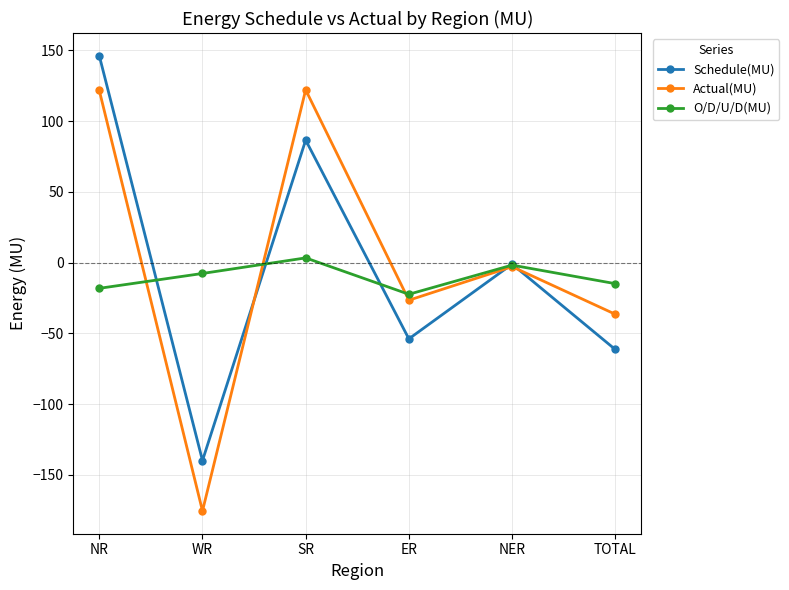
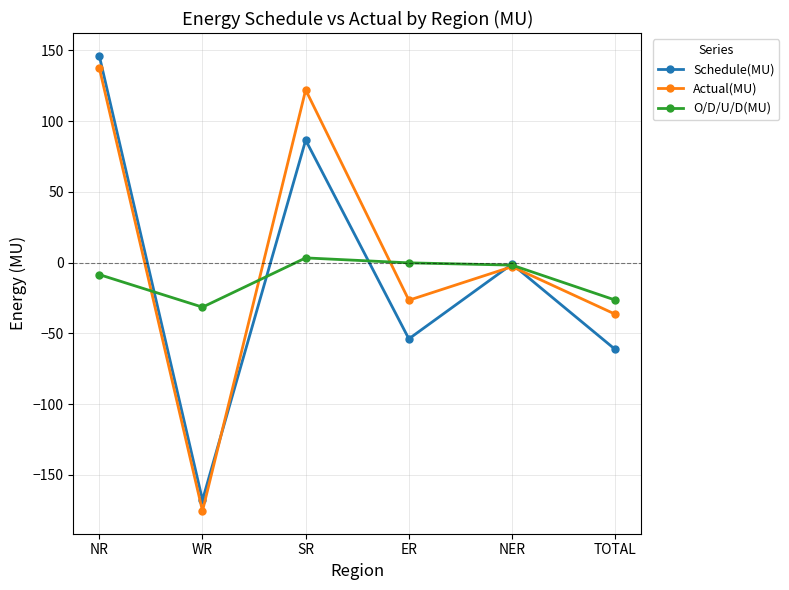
  {
    "Schedule(MU)": {
      "NR": 146,
-     "WR": -140,
+     "WR": -168,
      "SR": 87,
      "ER": -54,
      "TOTAL": -61
    },
    "Actual(MU)": {
-     "NR": 122,
+     "NR": 138,
      "WR": -176,
      "SR": 122,
      "ER": -27,
      "TOTAL": -37
    },
    "O/D/U/D(MU)": {
-     "NR": -18,
-     "WR": -8,
+     "NR": -9,
+     "WR": -32,
      "SR": 3,
-     "ER": -22,
-     "TOTAL": -15
+     "ER": 0,
+     "TOTAL": -27
    }
  }
